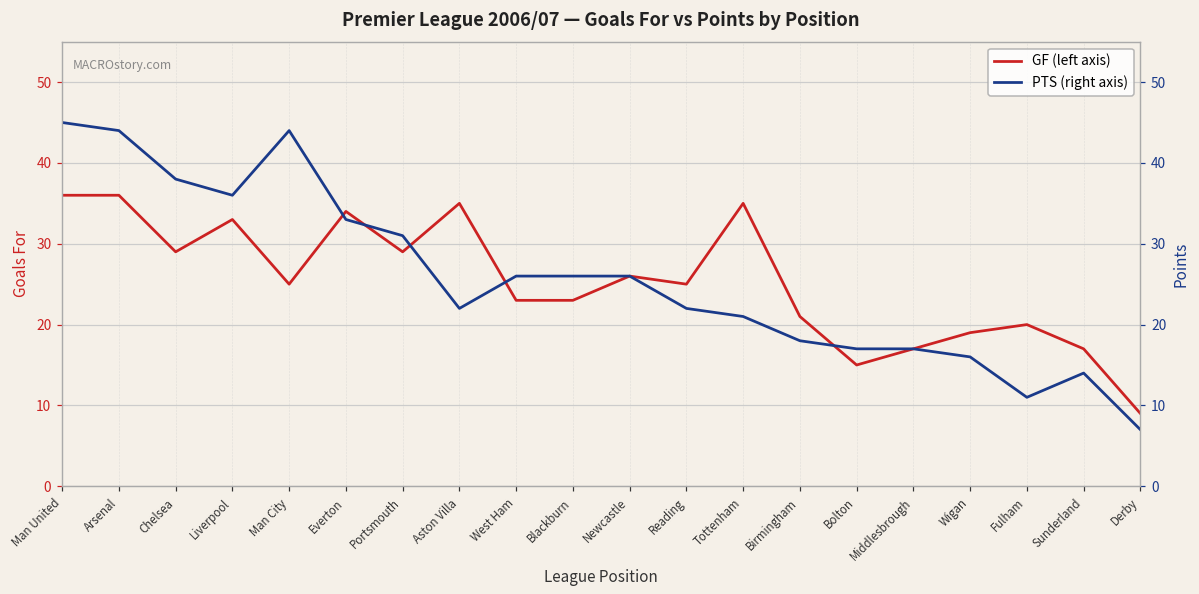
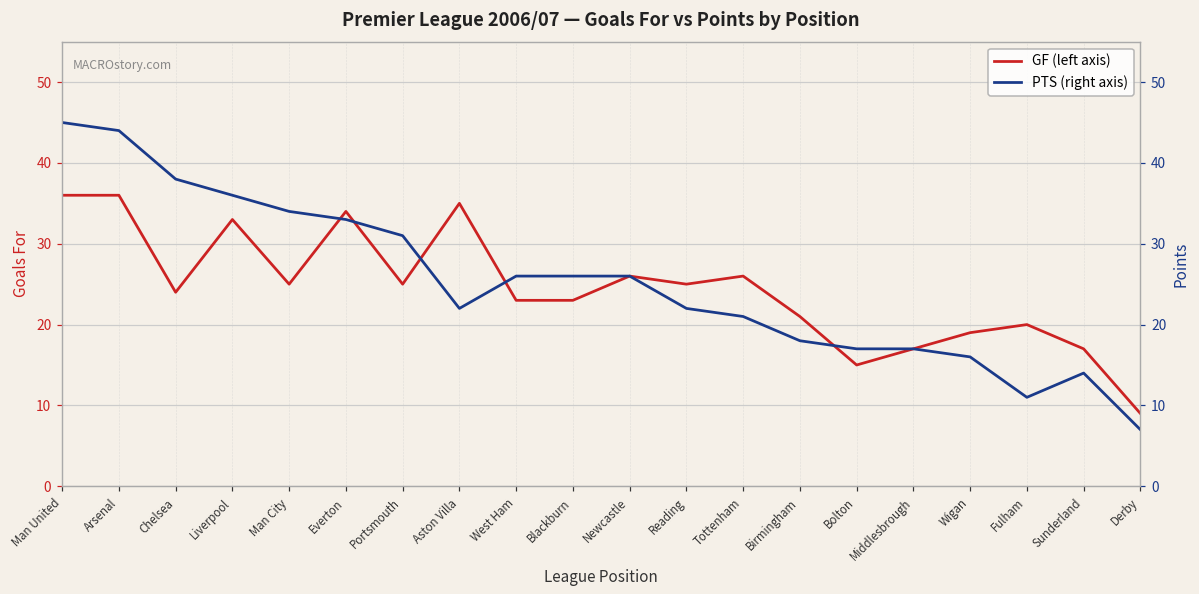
  {
    "GF (left axis)": {
      "Man United": 36,
      "Arsenal": 36,
-     "Chelsea": 29,
+     "Chelsea": 24,
      "Liverpool": 33,
      "Man City": 25,
      "Everton": 34,
-     "Portsmouth": 29,
+     "Portsmouth": 25,
      "Aston Villa": 35,
      "West Ham": 23,
      "Blackburn": 23,
      "Newcastle": 26,
      "Reading": 25,
-     "Tottenham": 35,
+     "Tottenham": 26,
      "Birmingham": 21,
      "Bolton": 15,
      "Middlesbrough": 17,
      "Wigan": 19,
      "Fulham": 20,
      "Sunderland": 17,
      "Derby": 9
    },
    "PTS (right axis)": {
      "Man United": 45,
      "Arsenal": 44,
      "Chelsea": 38,
      "Liverpool": 36,
-     "Man City": 44,
+     "Man City": 34,
      "Everton": 33,
      "Portsmouth": 31,
      "Aston Villa": 22,
      "West Ham": 26,
      "Blackburn": 26,
      "Newcastle": 26,
      "Reading": 22,
      "Tottenham": 21,
      "Birmingham": 18,
      "Bolton": 17,
      "Middlesbrough": 17,
      "Wigan": 16,
      "Fulham": 11,
      "Sunderland": 14,
      "Derby": 7
    }
  }
